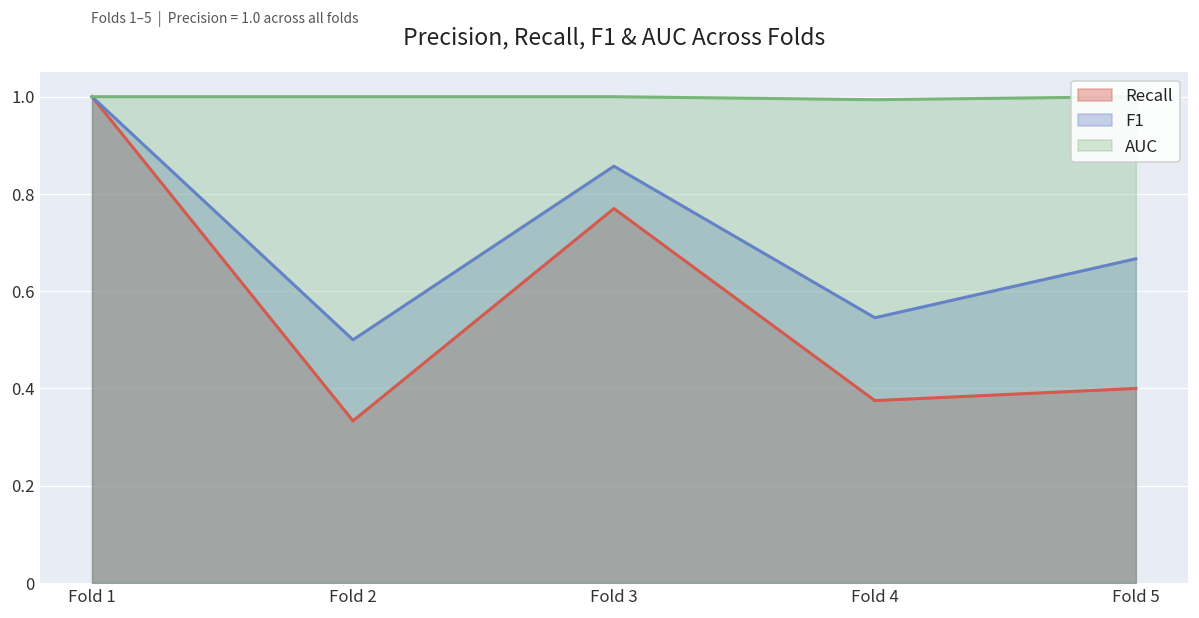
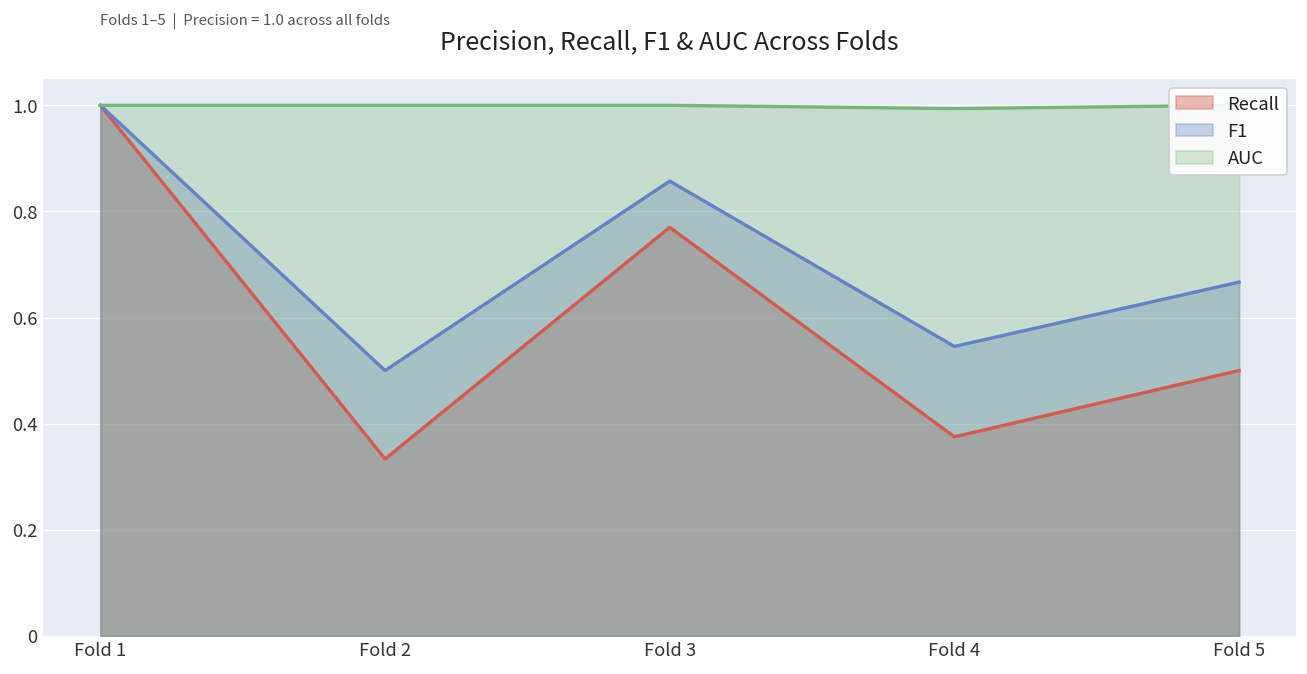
  {
    "Recall": {
      "Fold 2": 0.33,
      "Fold 3": 0.77,
      "Fold 4": 0.38,
-     "Fold 5": 0.4
+     "Fold 5": 0.5
    }
  }
